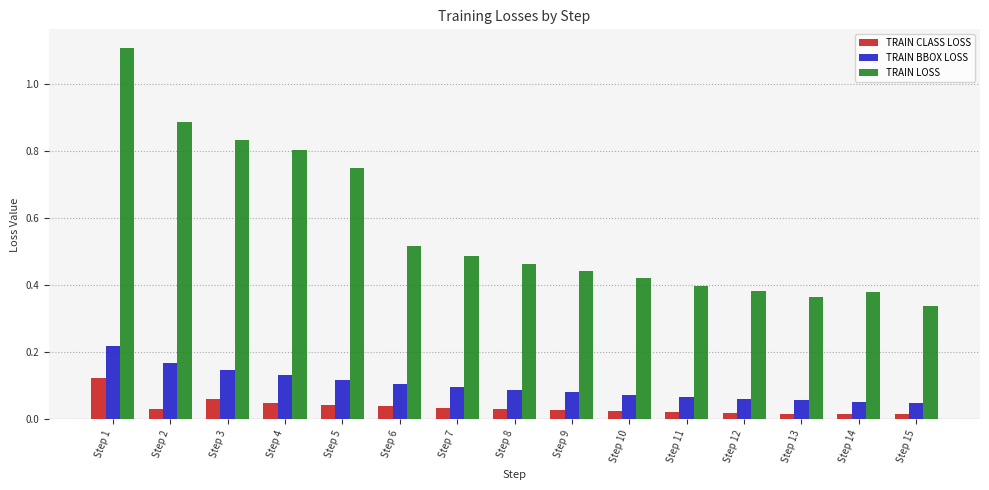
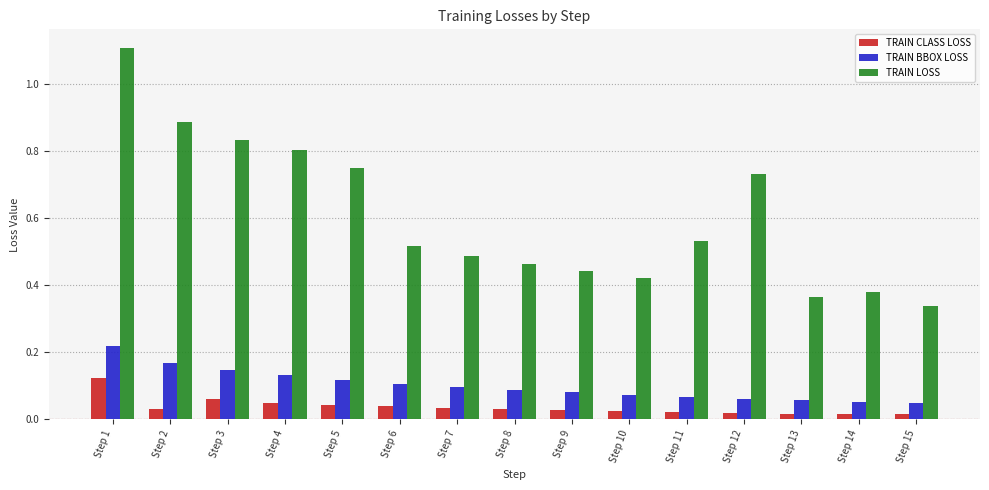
  {
    "TRAIN CLASS LOSS": {
      "Step 1": 0.12,
      "Step 2": 0.03,
      "Step 3": 0.06,
      "Step 4": 0.05,
      "Step 5": 0.04,
      "Step 6": 0.04,
      "Step 7": 0.03,
      "Step 8": 0.03,
      "Step 9": 0.03,
      "Step 10": 0.02,
      "Step 11": 0.02,
      "Step 12": 0.02,
      "Step 13": 0.02,
      "Step 14": 0.02,
      "Step 15": 0.02
    },
    "TRAIN BBOX LOSS": {
      "Step 1": 0.22,
      "Step 2": 0.17,
      "Step 3": 0.15,
      "Step 4": 0.13,
      "Step 5": 0.12,
      "Step 6": 0.11,
      "Step 7": 0.10,
      "Step 8": 0.09,
      "Step 9": 0.08,
      "Step 10": 0.07,
      "Step 11": 0.07,
      "Step 12": 0.06,
      "Step 13": 0.06,
      "Step 14": 0.05,
      "Step 15": 0.05
    },
    "TRAIN LOSS": {
      "Step 1": 1.11,
      "Step 2": 0.89,
      "Step 3": 0.83,
      "Step 4": 0.80,
      "Step 5": 0.75,
      "Step 6": 0.52,
      "Step 7": 0.49,
      "Step 8": 0.46,
      "Step 9": 0.44,
      "Step 10": 0.42,
-     "Step 11": 0.40,
-     "Step 12": 0.38,
+     "Step 11": 0.53,
+     "Step 12": 0.73,
      "Step 13": 0.37,
      "Step 14": 0.38,
      "Step 15": 0.34
    }
  }
